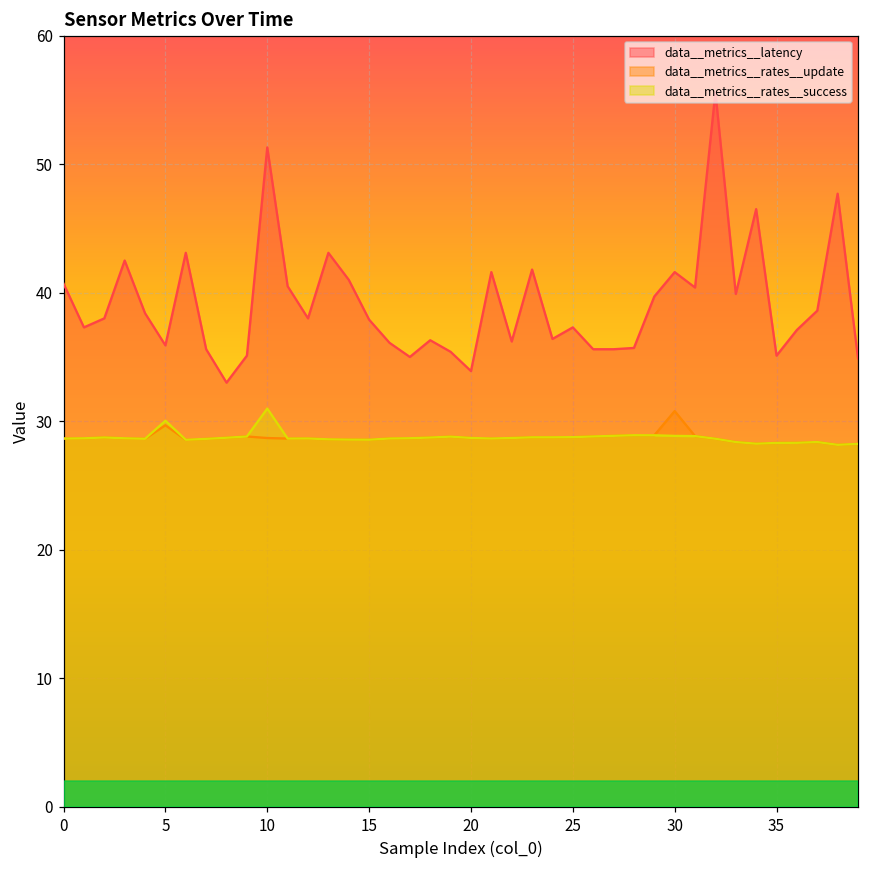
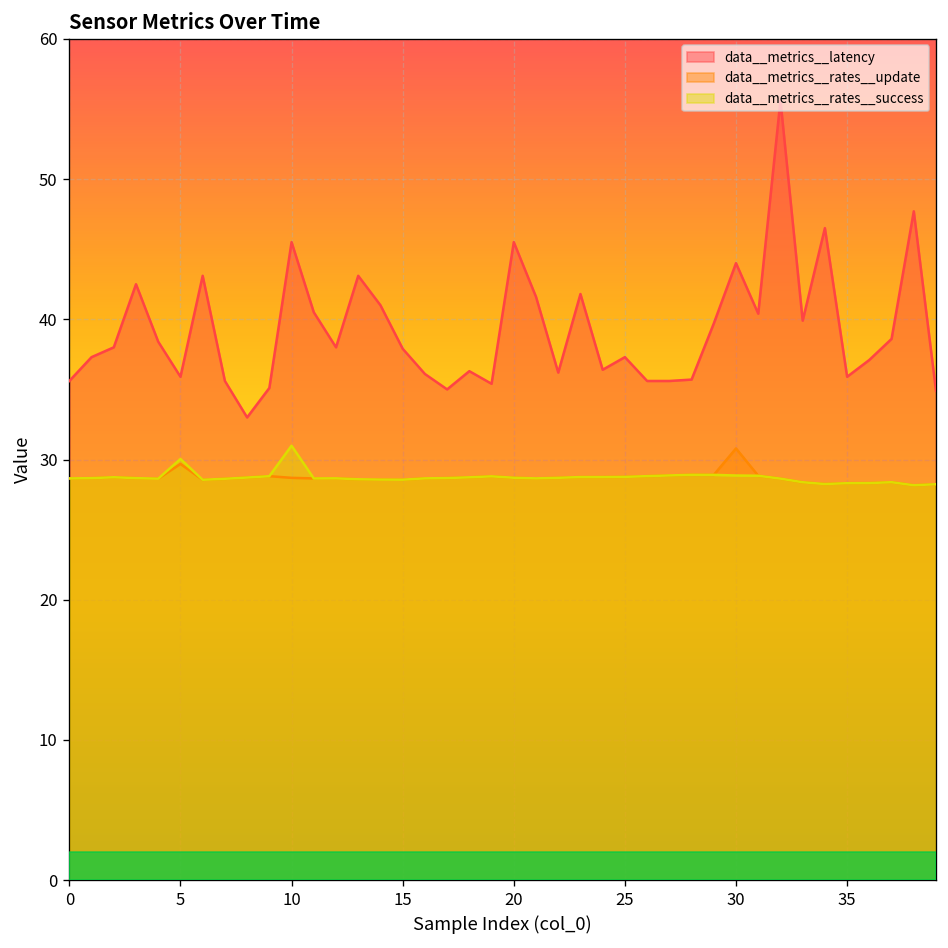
  {
    "data__metrics__latency": {
-     "0": 40.7,
+     "0": 35.6,
      "5": 35.9,
-     "10": 51.3,
+     "10": 45.5,
      "15": 37.9,
-     "20": 33.9,
+     "20": 45.5,
      "25": 37.3,
-     "30": 41.6,
-     "35": 35.1
+     "30": 44.0,
+     "35": 35.9
    },
    "data__metrics__rates__update": {
      "5": 29.7,
      "10": 28.7,
      "30": 30.8
    },
    "data__metrics__rates__success": {
      "5": 30.0,
      "10": 31.0,
      "30": 28.9
    }
  }
